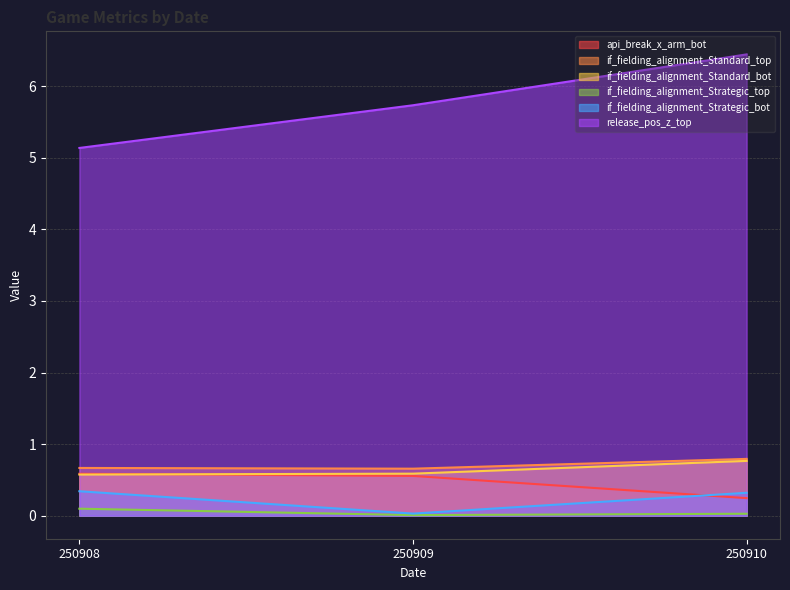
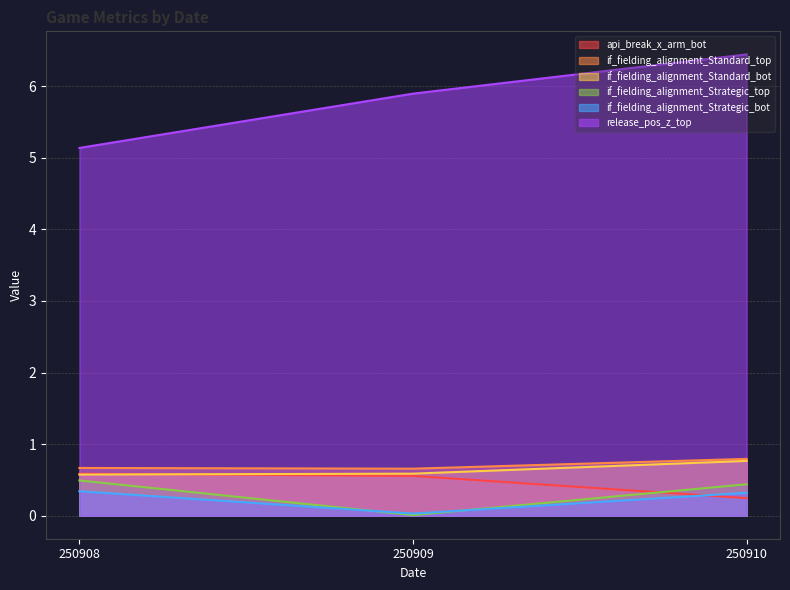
  {
    "if_fielding_alignment_Strategic_top": {
-     "250908": 0.1,
-     "250910": 0.0
+     "250908": 0.5,
+     "250910": 0.4
    },
    "if_fielding_alignment_Strategic_bot": {
      "250908": 0.3,
      "250910": 0.3
    },
    "release_pos_z_top": {
      "250908": 5.1,
-     "250909": 5.7
+     "250909": 5.9
    }
  }
